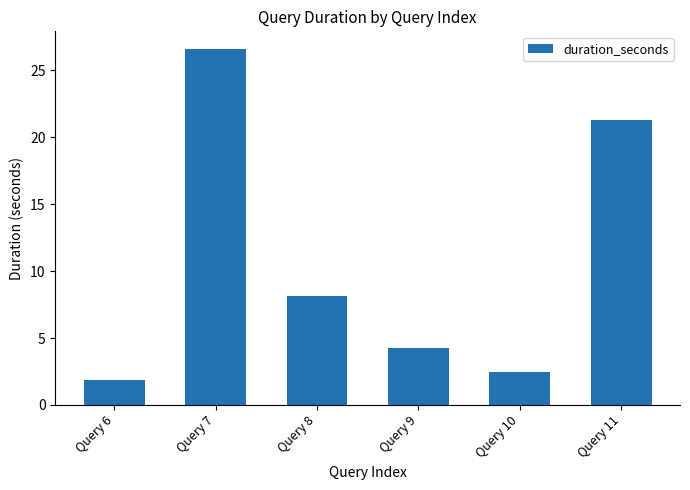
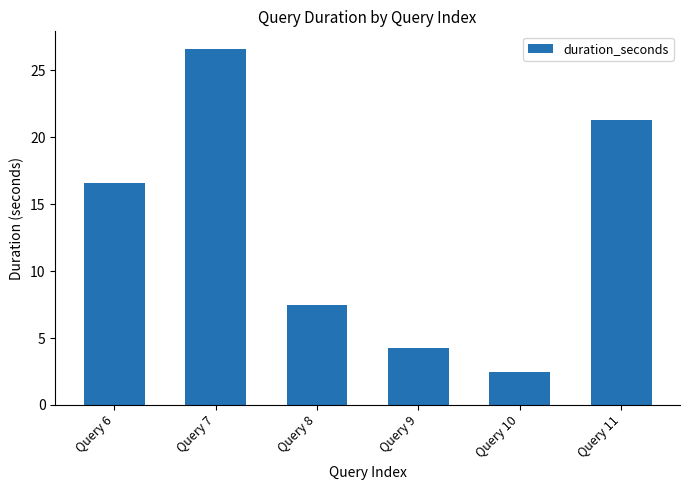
  {
-   "Query 6": 1.9,
+   "Query 6": 16.6,
    "Query 7": 26.6,
-   "Query 8": 8.1,
+   "Query 8": 7.5,
    "Query 9": 4.3,
    "Query 10": 2.5,
    "Query 11": 21.3
  }
